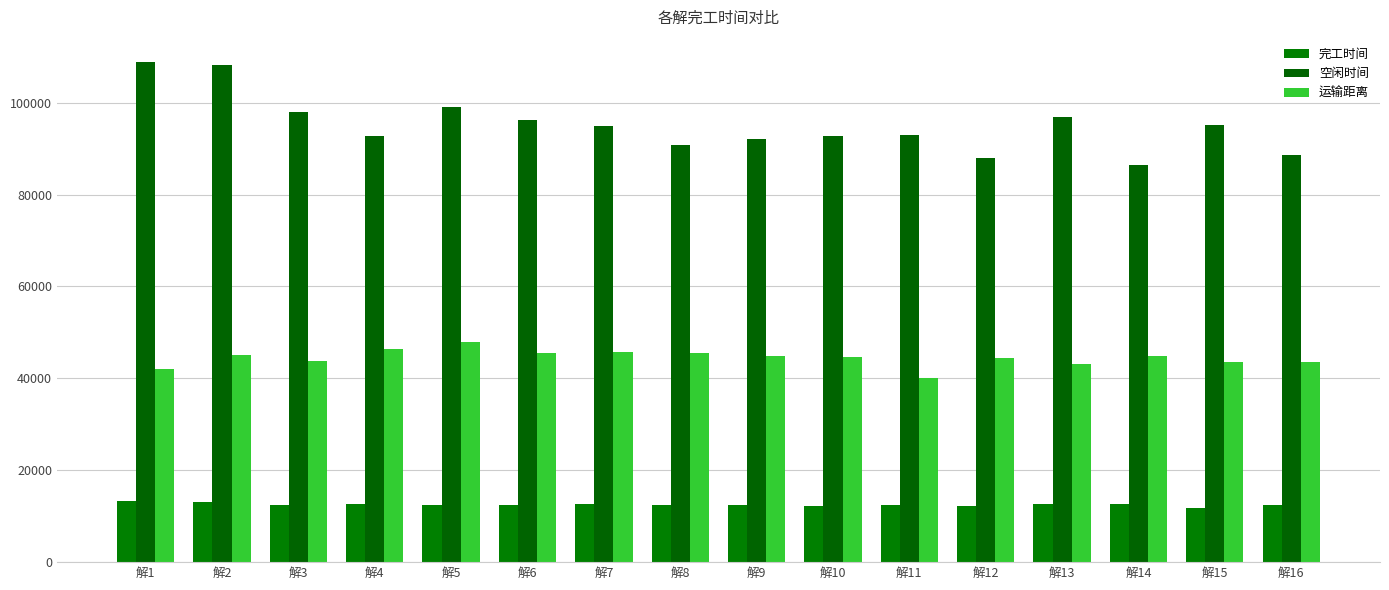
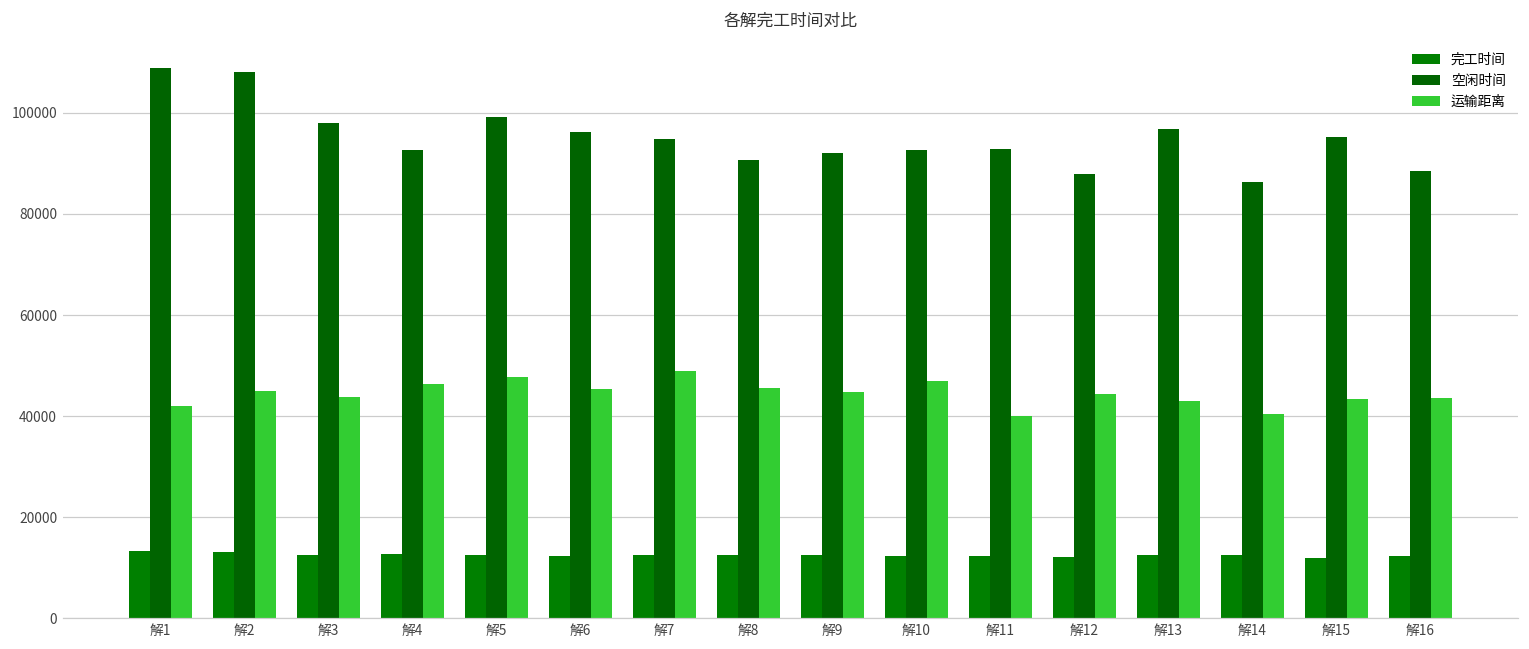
  {
    "运输距离": {
      "解1": 42000,
      "解2": 45000,
      "解3": 44000,
      "解4": 46000,
      "解5": 48000,
      "解6": 45000,
-     "解7": 46000,
+     "解7": 49000,
      "解8": 46000,
      "解9": 45000,
-     "解10": 45000,
+     "解10": 47000,
      "解11": 40000,
      "解12": 44000,
      "解13": 43000,
-     "解14": 45000,
+     "解14": 41000,
      "解15": 43000,
      "解16": 44000
    }
  }
